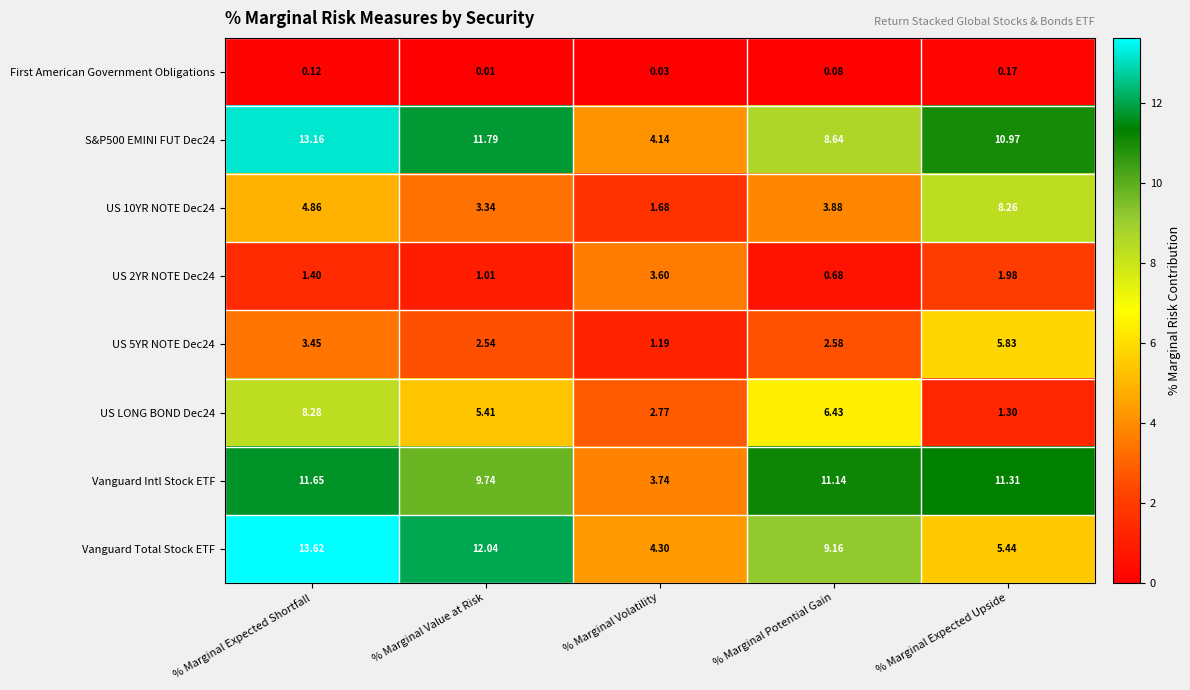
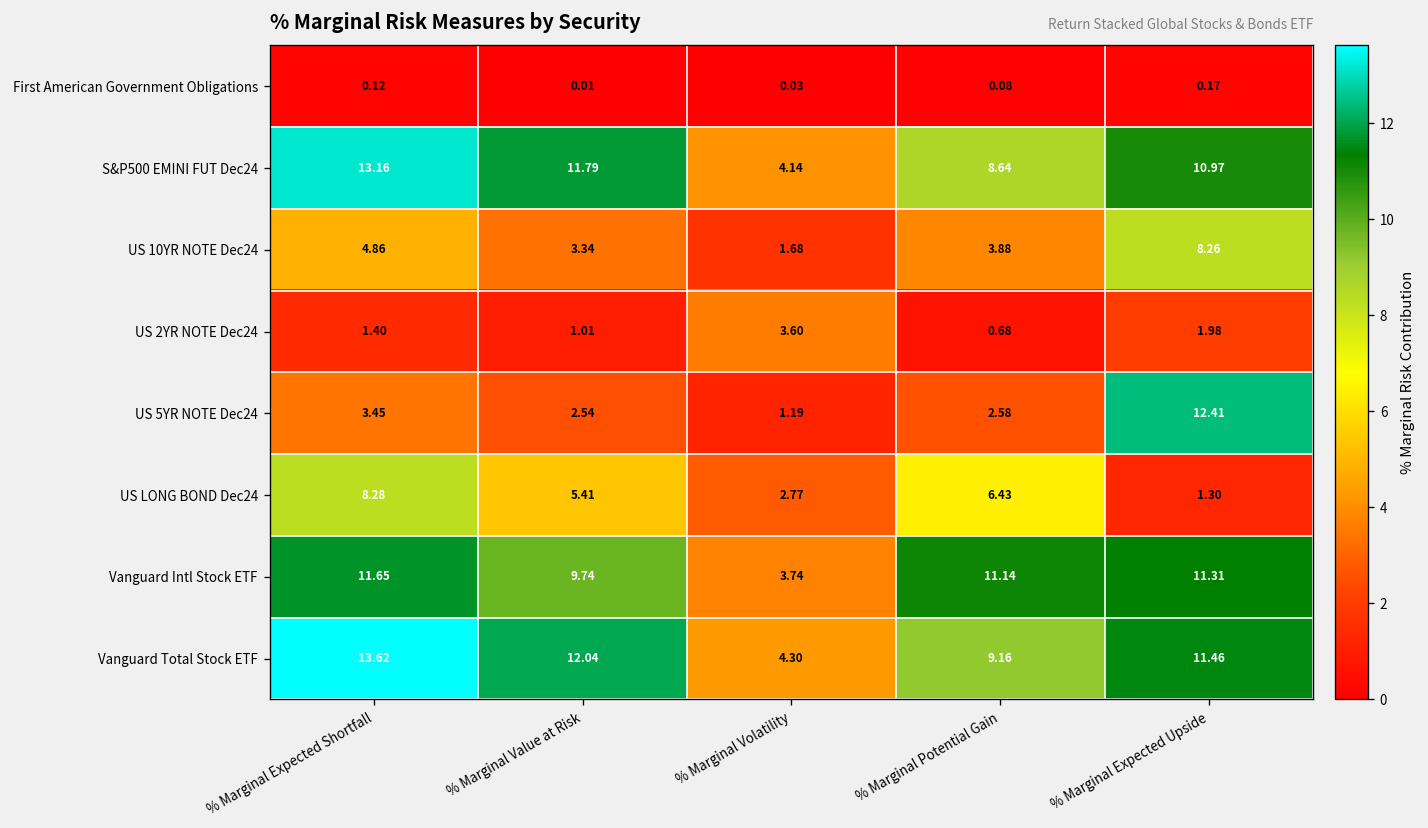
  {
    "First American Government Obligations": {
      "% Marginal Expected Shortfall": 0.12,
      "% Marginal Value at Risk": 0.01,
      "% Marginal Volatility": 0.03,
      "% Marginal Potential Gain": 0.08,
      "% Marginal Expected Upside": 0.17
    },
    "S&P500 EMINI FUT Dec24": {
      "% Marginal Expected Shortfall": 13.16,
      "% Marginal Value at Risk": 11.79,
      "% Marginal Volatility": 4.14,
      "% Marginal Potential Gain": 8.64,
      "% Marginal Expected Upside": 10.97
    },
    "US 10YR NOTE Dec24": {
      "% Marginal Expected Shortfall": 4.86,
      "% Marginal Value at Risk": 3.34,
      "% Marginal Volatility": 1.68,
      "% Marginal Potential Gain": 3.88,
      "% Marginal Expected Upside": 8.26
    },
    "US 2YR NOTE Dec24": {
      "% Marginal Expected Shortfall": 1.40,
      "% Marginal Value at Risk": 1.01,
      "% Marginal Volatility": 3.60,
      "% Marginal Potential Gain": 0.68,
      "% Marginal Expected Upside": 1.98
    },
    "US 5YR NOTE Dec24": {
      "% Marginal Expected Shortfall": 3.45,
      "% Marginal Value at Risk": 2.54,
      "% Marginal Volatility": 1.19,
      "% Marginal Potential Gain": 2.58,
-     "% Marginal Expected Upside": 5.83
+     "% Marginal Expected Upside": 12.41
    },
    "US LONG BOND Dec24": {
      "% Marginal Expected Shortfall": 8.28,
      "% Marginal Value at Risk": 5.41,
      "% Marginal Volatility": 2.77,
      "% Marginal Potential Gain": 6.43,
      "% Marginal Expected Upside": 1.30
    },
    "Vanguard Intl Stock ETF": {
      "% Marginal Expected Shortfall": 11.65,
      "% Marginal Value at Risk": 9.74,
      "% Marginal Volatility": 3.74,
      "% Marginal Potential Gain": 11.14,
      "% Marginal Expected Upside": 11.31
    },
    "Vanguard Total Stock ETF": {
      "% Marginal Expected Shortfall": 13.62,
      "% Marginal Value at Risk": 12.04,
      "% Marginal Volatility": 4.30,
      "% Marginal Potential Gain": 9.16,
-     "% Marginal Expected Upside": 5.44
+     "% Marginal Expected Upside": 11.46
    }
  }
